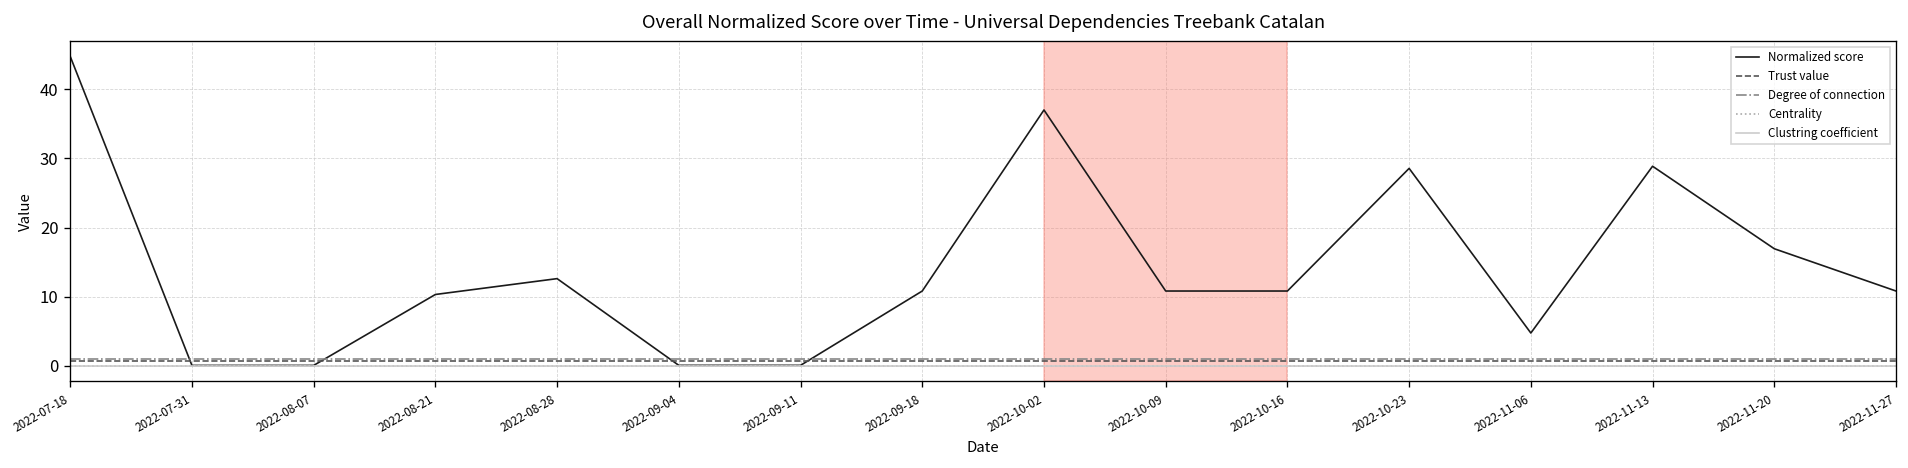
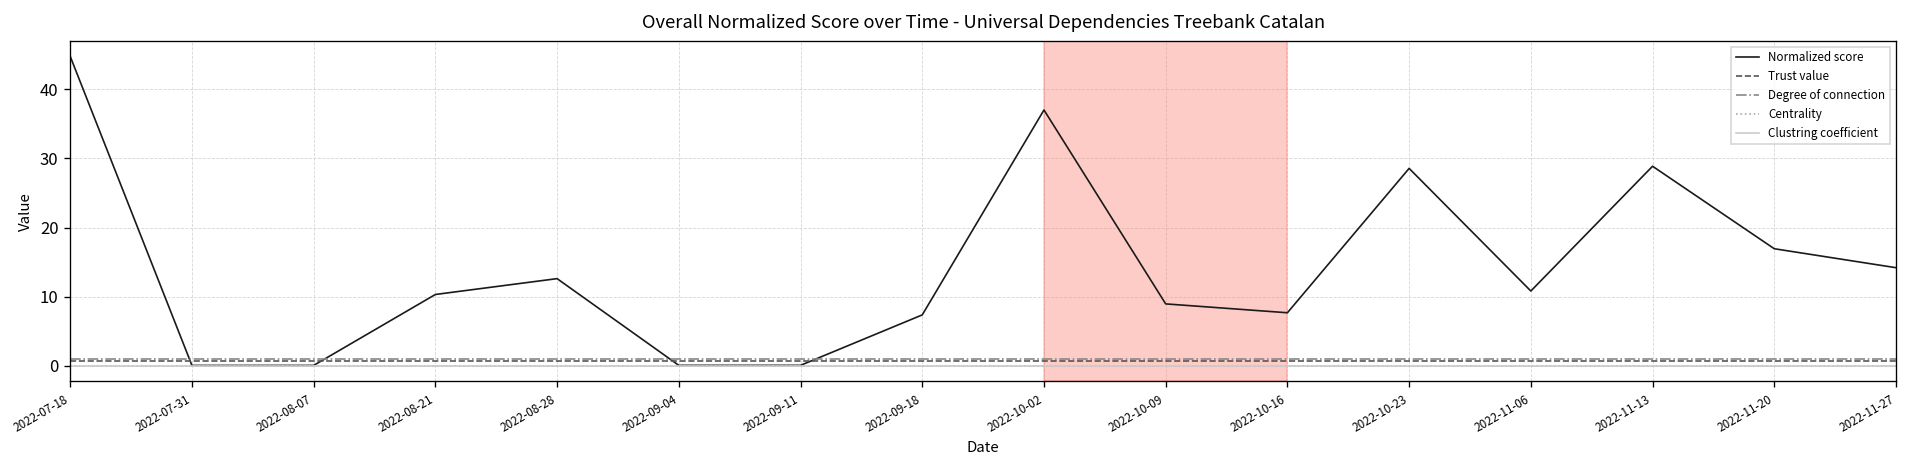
  {
    "Normalized score": {
      "2022-07-18": 45,
      "2022-08-21": 10,
      "2022-08-28": 13,
-     "2022-09-18": 11,
+     "2022-09-18": 7,
      "2022-10-02": 37,
-     "2022-10-09": 11,
-     "2022-10-16": 11,
+     "2022-10-09": 9,
+     "2022-10-16": 8,
      "2022-10-23": 29,
-     "2022-11-06": 5,
+     "2022-11-06": 11,
      "2022-11-13": 29,
      "2022-11-20": 17,
-     "2022-11-27": 11
+     "2022-11-27": 14
    },
    "Clustring coefficient": {
      "2022-07-18": 0,
      "2022-08-21": 0,
      "2022-08-28": 0,
      "2022-09-18": 0,
      "2022-10-02": 0,
      "2022-10-09": 0,
      "2022-10-16": 0,
      "2022-10-23": 0,
      "2022-11-06": 0,
      "2022-11-13": 0,
      "2022-11-20": 0,
      "2022-11-27": 0
    }
  }
